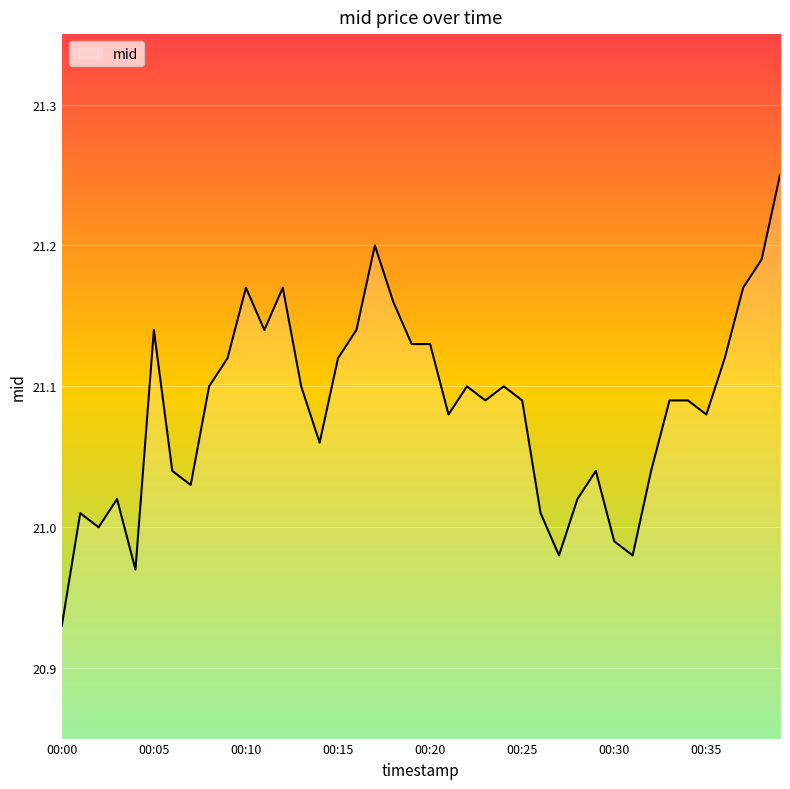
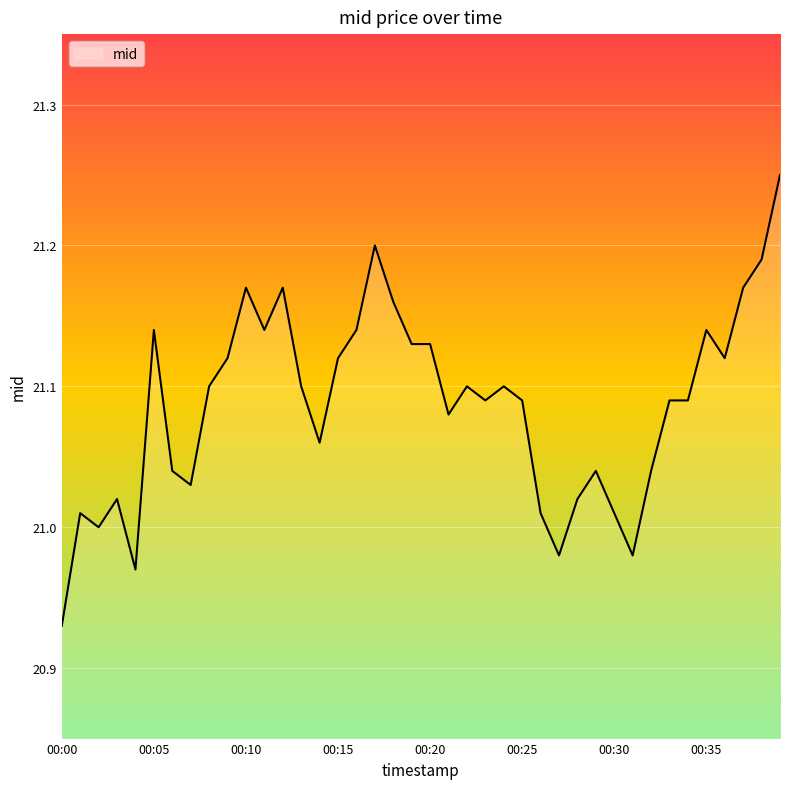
  {
    "00:00": 20.93,
    "00:05": 21.14,
    "00:10": 21.17,
    "00:15": 21.12,
    "00:20": 21.13,
    "00:25": 21.09,
-   "00:30": 20.99,
-   "00:35": 21.08
+   "00:30": 21.01,
+   "00:35": 21.14
  }
